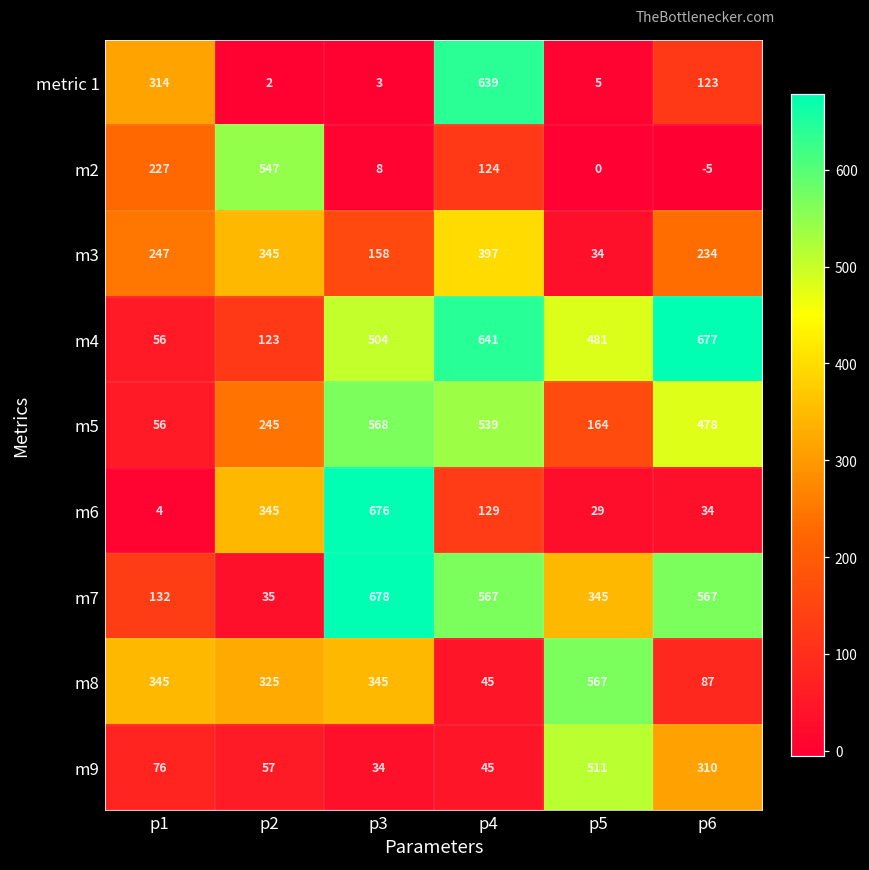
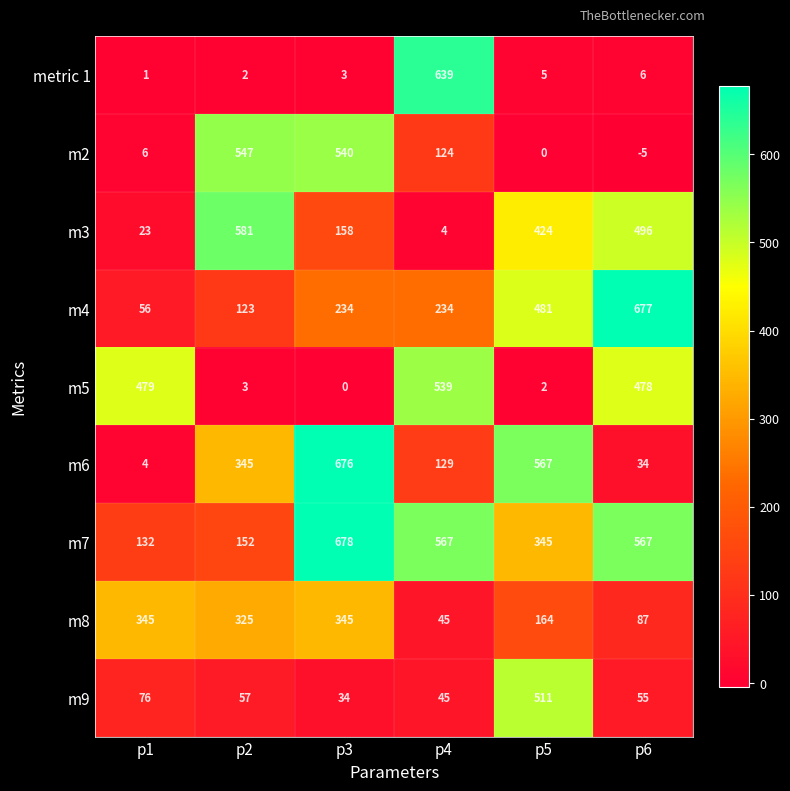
  {
    "metric 1": {
-     "p1": 314,
+     "p1": 1,
      "p2": 2,
      "p3": 3,
      "p4": 639,
      "p5": 5,
-     "p6": 123
+     "p6": 6
    },
    "m2": {
-     "p1": 227,
+     "p1": 6,
      "p2": 547,
-     "p3": 8,
+     "p3": 540,
      "p4": 124,
      "p5": 0,
      "p6": -5
    },
    "m3": {
-     "p1": 247,
-     "p2": 345,
+     "p1": 23,
+     "p2": 581,
      "p3": 158,
-     "p4": 397,
-     "p5": 34,
-     "p6": 234
+     "p4": 4,
+     "p5": 424,
+     "p6": 496
    },
    "m4": {
      "p1": 56,
      "p2": 123,
-     "p3": 504,
-     "p4": 641,
+     "p3": 234,
+     "p4": 234,
      "p5": 481,
      "p6": 677
    },
    "m5": {
-     "p1": 56,
-     "p2": 245,
-     "p3": 568,
+     "p1": 479,
+     "p2": 3,
+     "p3": 0,
      "p4": 539,
-     "p5": 164,
+     "p5": 2,
      "p6": 478
    },
    "m6": {
      "p1": 4,
      "p2": 345,
      "p3": 676,
      "p4": 129,
-     "p5": 29,
+     "p5": 567,
      "p6": 34
    },
    "m7": {
      "p1": 132,
-     "p2": 35,
+     "p2": 152,
      "p3": 678,
      "p4": 567,
      "p5": 345,
      "p6": 567
    },
    "m8": {
      "p1": 345,
      "p2": 325,
      "p3": 345,
      "p4": 45,
-     "p5": 567,
+     "p5": 164,
      "p6": 87
    },
    "m9": {
      "p1": 76,
      "p2": 57,
      "p3": 34,
      "p4": 45,
      "p5": 511,
-     "p6": 310
+     "p6": 55
    }
  }
